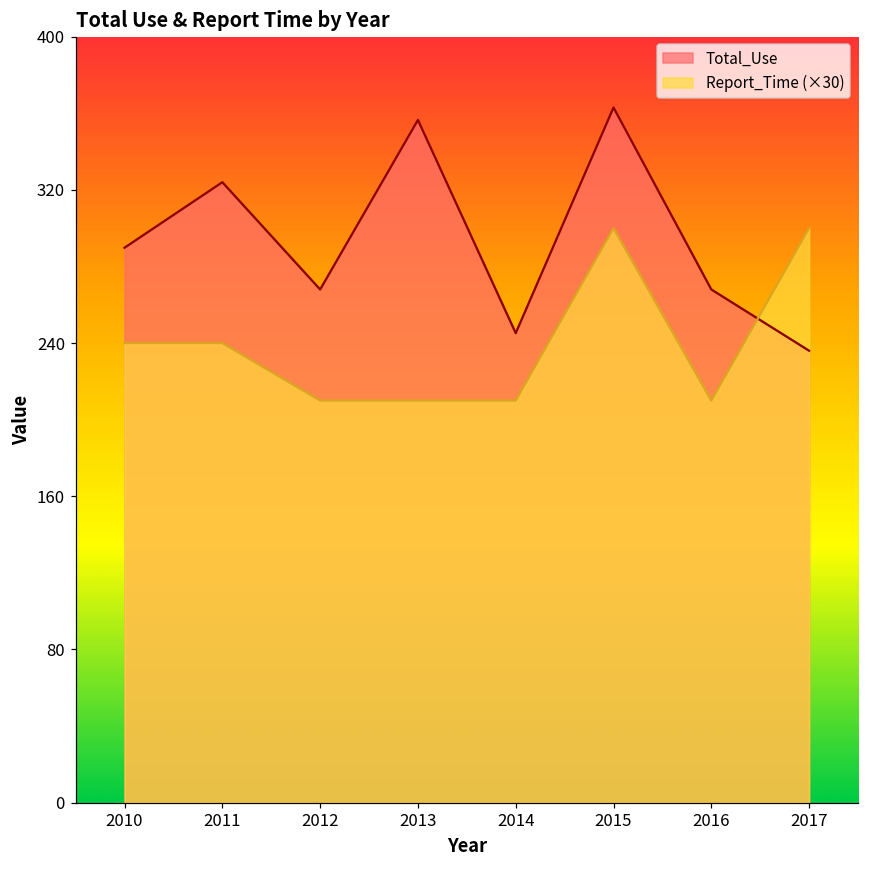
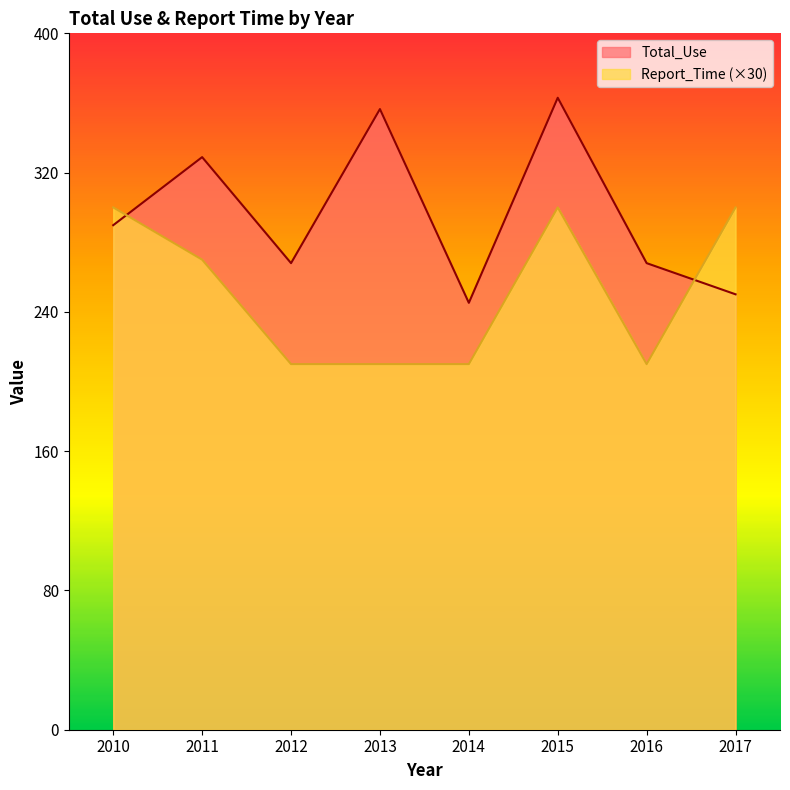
  {
    "Total_Use": {
      "2010": 290,
-     "2011": 324,
+     "2011": 329,
      "2012": 268,
      "2013": 357,
      "2014": 245,
      "2015": 363,
      "2016": 268,
-     "2017": 236
+     "2017": 250
    },
    "Report_Time (×30)": {
-     "2010": 240,
-     "2011": 240,
+     "2010": 300,
+     "2011": 270,
      "2012": 210,
      "2013": 210,
      "2014": 210,
      "2015": 300,
      "2016": 210,
      "2017": 300
    }
  }
